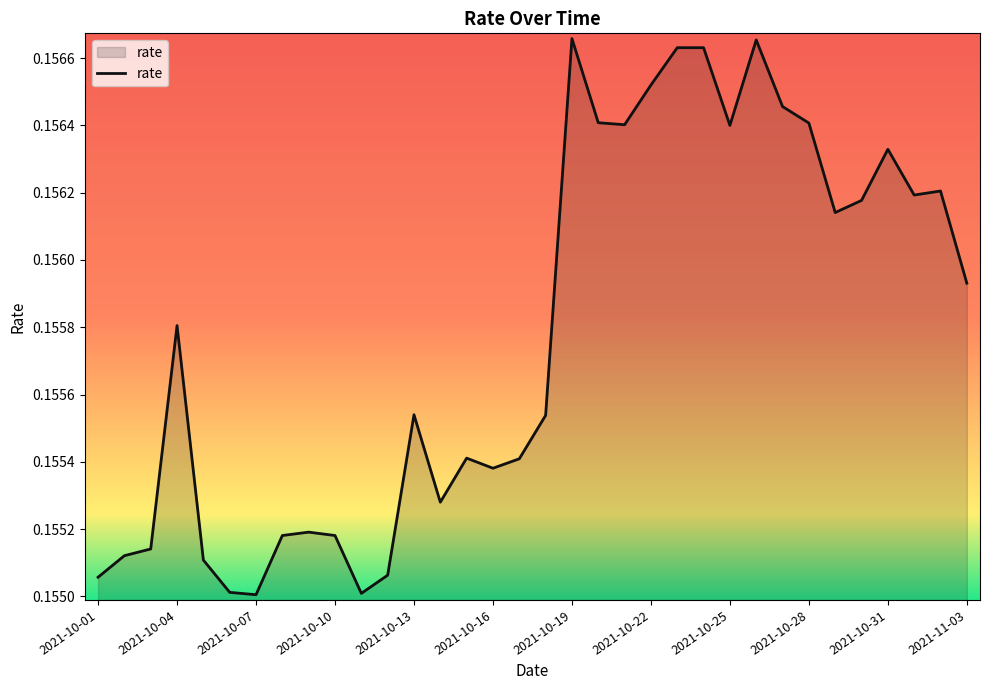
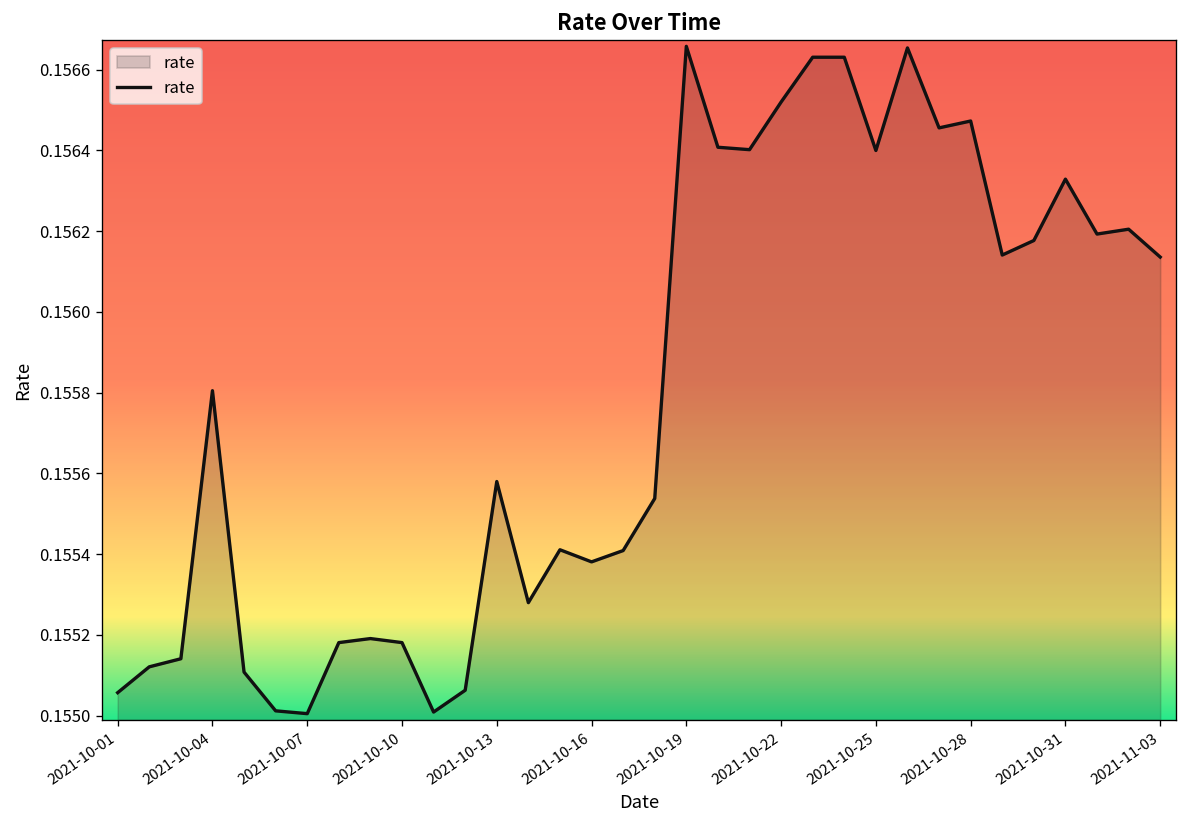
  {
    "2021-10-01": 0.15506,
    "2021-10-04": 0.15581,
    "2021-10-07": 0.15501,
    "2021-10-10": 0.15518,
-   "2021-10-13": 0.15554,
+   "2021-10-13": 0.15558,
    "2021-10-16": 0.15538,
    "2021-10-19": 0.15666,
    "2021-10-22": 0.15652,
    "2021-10-25": 0.15640,
-   "2021-10-28": 0.15641,
+   "2021-10-28": 0.15647,
    "2021-10-31": 0.15633,
-   "2021-11-03": 0.15593
+   "2021-11-03": 0.15614
  }
